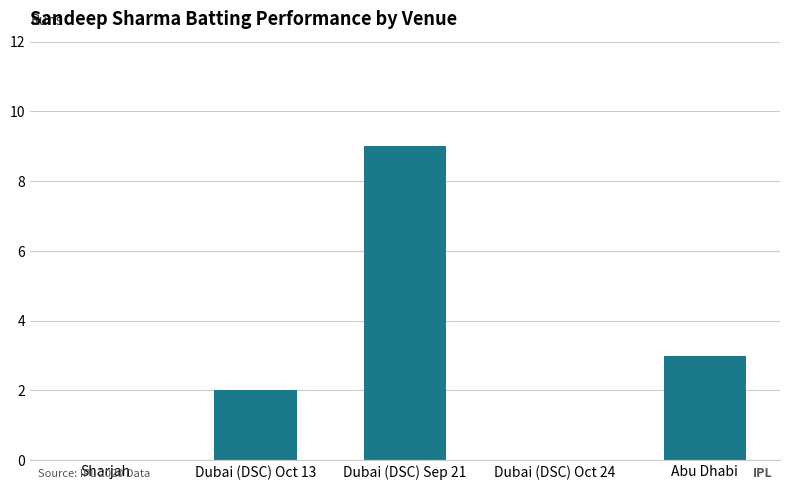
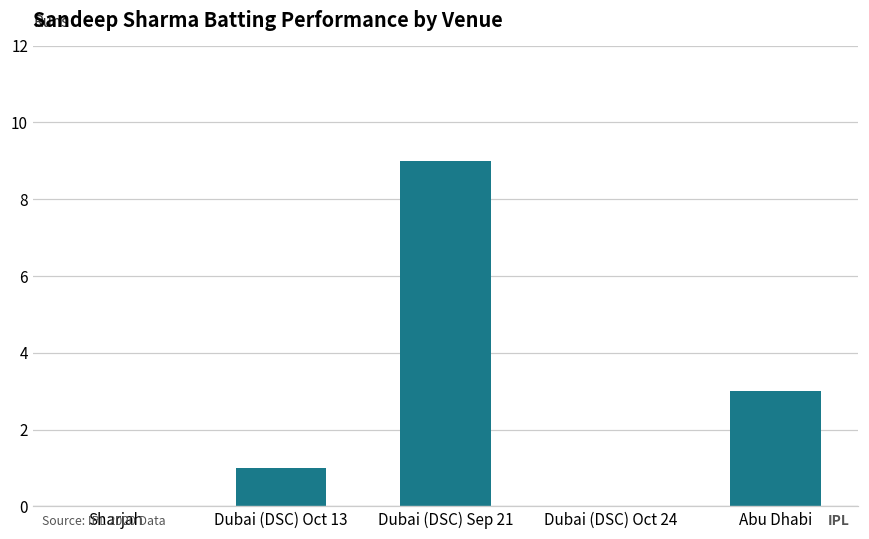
  {
    "Sharjah": 0,
-   "Dubai (DSC) Oct 13": 2,
+   "Dubai (DSC) Oct 13": 1,
    "Dubai (DSC) Sep 21": 9,
    "Dubai (DSC) Oct 24": 0,
    "Abu Dhabi": 3
  }
